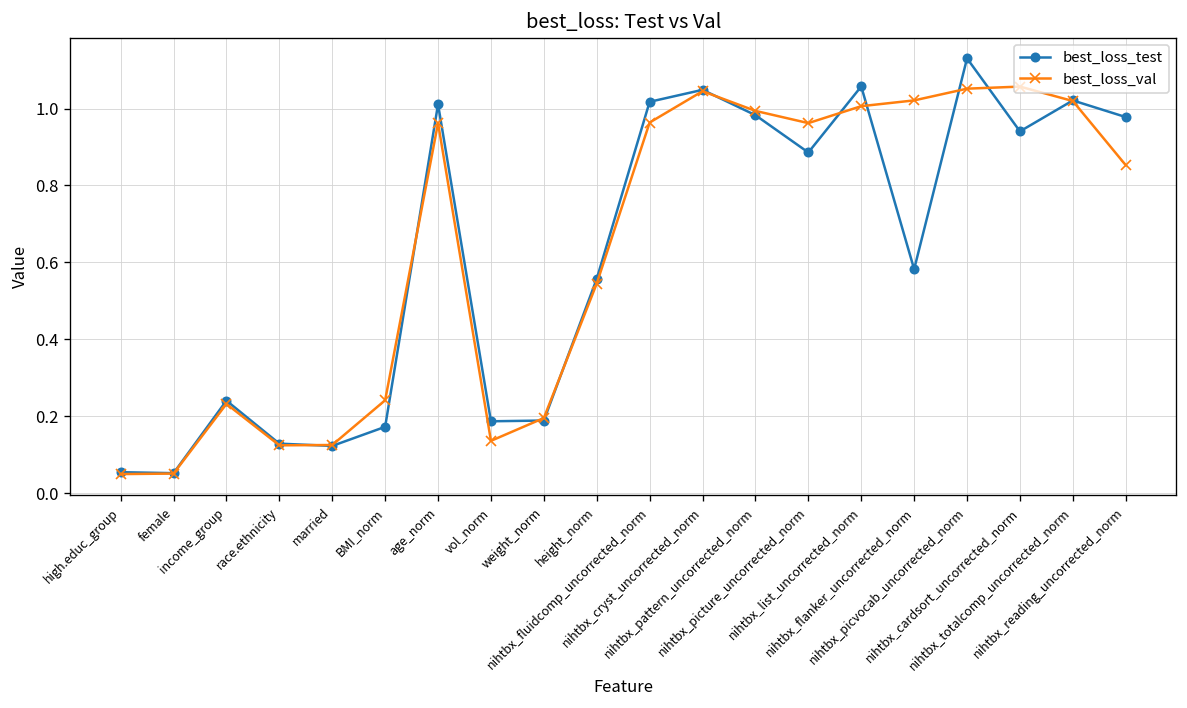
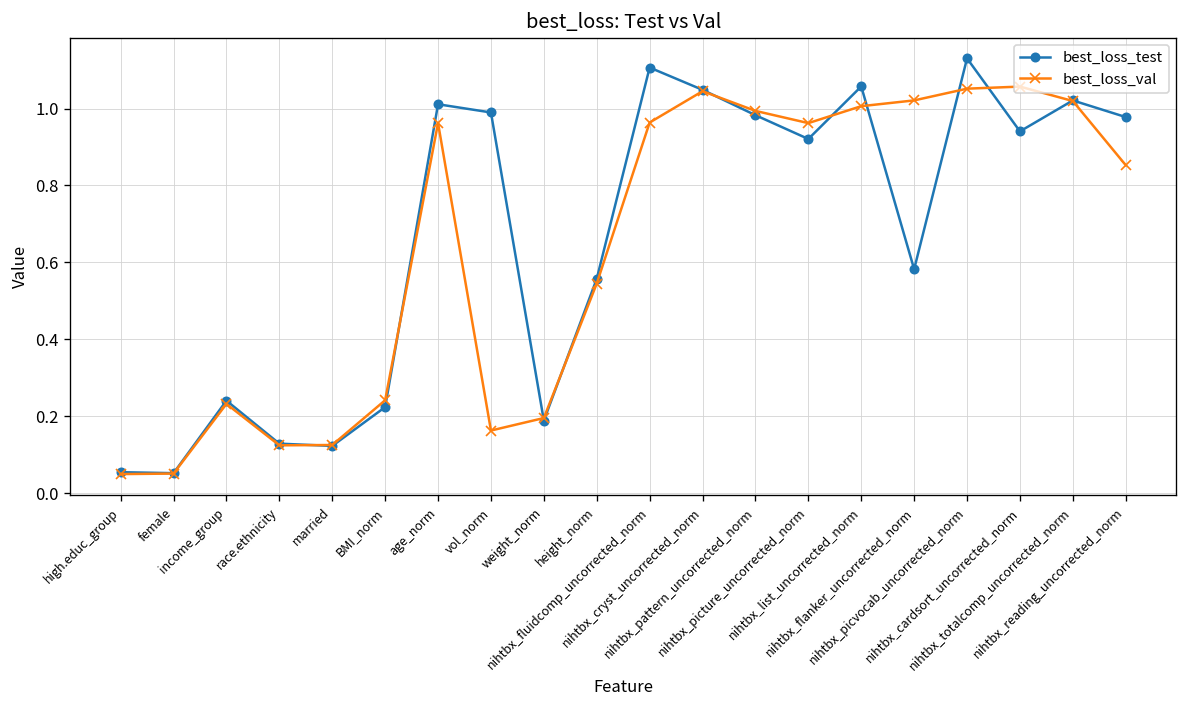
  {
    "best_loss_test": {
      "income_group": 0.24,
-     "BMI_norm": 0.17,
+     "BMI_norm": 0.22,
      "age_norm": 1.01,
-     "vol_norm": 0.19,
+     "vol_norm": 0.99,
      "height_norm": 0.56,
-     "nihtbx_fluidcomp_uncorrected_norm": 1.02,
+     "nihtbx_fluidcomp_uncorrected_norm": 1.11,
      "nihtbx_pattern_uncorrected_norm": 0.98,
-     "nihtbx_picture_uncorrected_norm": 0.89,
+     "nihtbx_picture_uncorrected_norm": 0.92,
      "nihtbx_list_uncorrected_norm": 1.06,
      "nihtbx_flanker_uncorrected_norm": 0.58,
      "nihtbx_picvocab_uncorrected_norm": 1.13,
      "nihtbx_cardsort_uncorrected_norm": 0.94,
      "nihtbx_reading_uncorrected_norm": 0.98
    },
    "best_loss_val": {
      "income_group": 0.23,
      "BMI_norm": 0.24,
      "age_norm": 0.96,
-     "vol_norm": 0.14,
+     "vol_norm": 0.16,
      "height_norm": 0.55,
      "nihtbx_fluidcomp_uncorrected_norm": 0.96,
      "nihtbx_pattern_uncorrected_norm": 0.99,
      "nihtbx_picture_uncorrected_norm": 0.96,
      "nihtbx_list_uncorrected_norm": 1.01,
      "nihtbx_flanker_uncorrected_norm": 1.02,
      "nihtbx_picvocab_uncorrected_norm": 1.05,
      "nihtbx_reading_uncorrected_norm": 0.85
    }
  }
